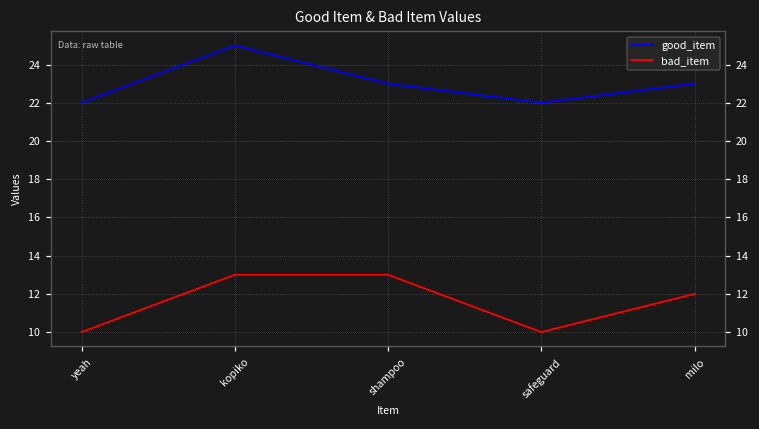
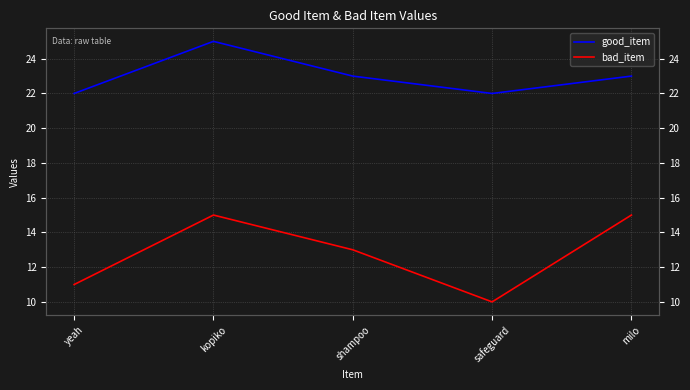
  {
    "good_item": {
      "yeah": 22,
      "kopiko": 25,
      "shampoo": 23,
      "safeguard": 22,
      "milo": 23
    },
    "bad_item": {
-     "yeah": 10,
-     "kopiko": 13,
+     "yeah": 11,
+     "kopiko": 15,
      "shampoo": 13,
      "safeguard": 10,
-     "milo": 12
+     "milo": 15
    }
  }
